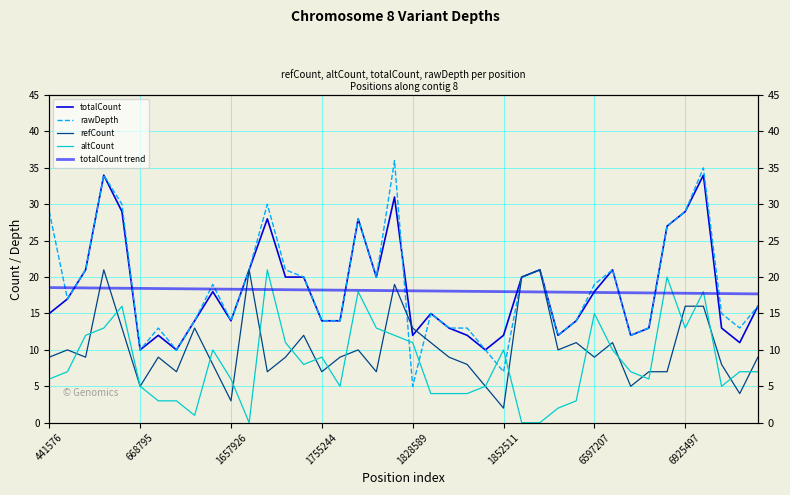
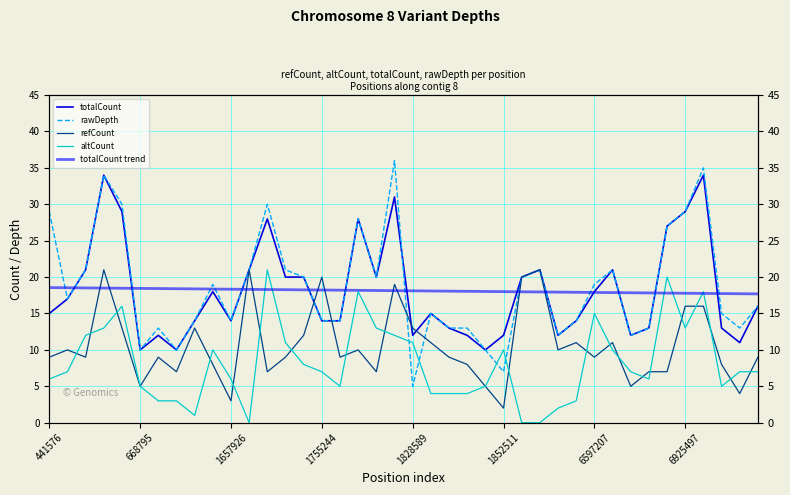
  {
    "rawDepth": {
      "441576": 29,
      "1828589": 5,
      "1852511": 7,
      "6597207": 19
    },
    "refCount": {
      "441576": 9,
      "1657926": 3,
-     "1755244": 7,
+     "1755244": 20,
      "1828589": 13,
      "1852511": 2,
      "6597207": 9,
      "6925497": 16
    },
    "altCount": {
      "441576": 6,
      "1657926": 6,
-     "1755244": 9,
+     "1755244": 7,
      "1828589": 11,
      "1852511": 10,
      "6597207": 15,
      "6925497": 13
    }
  }
